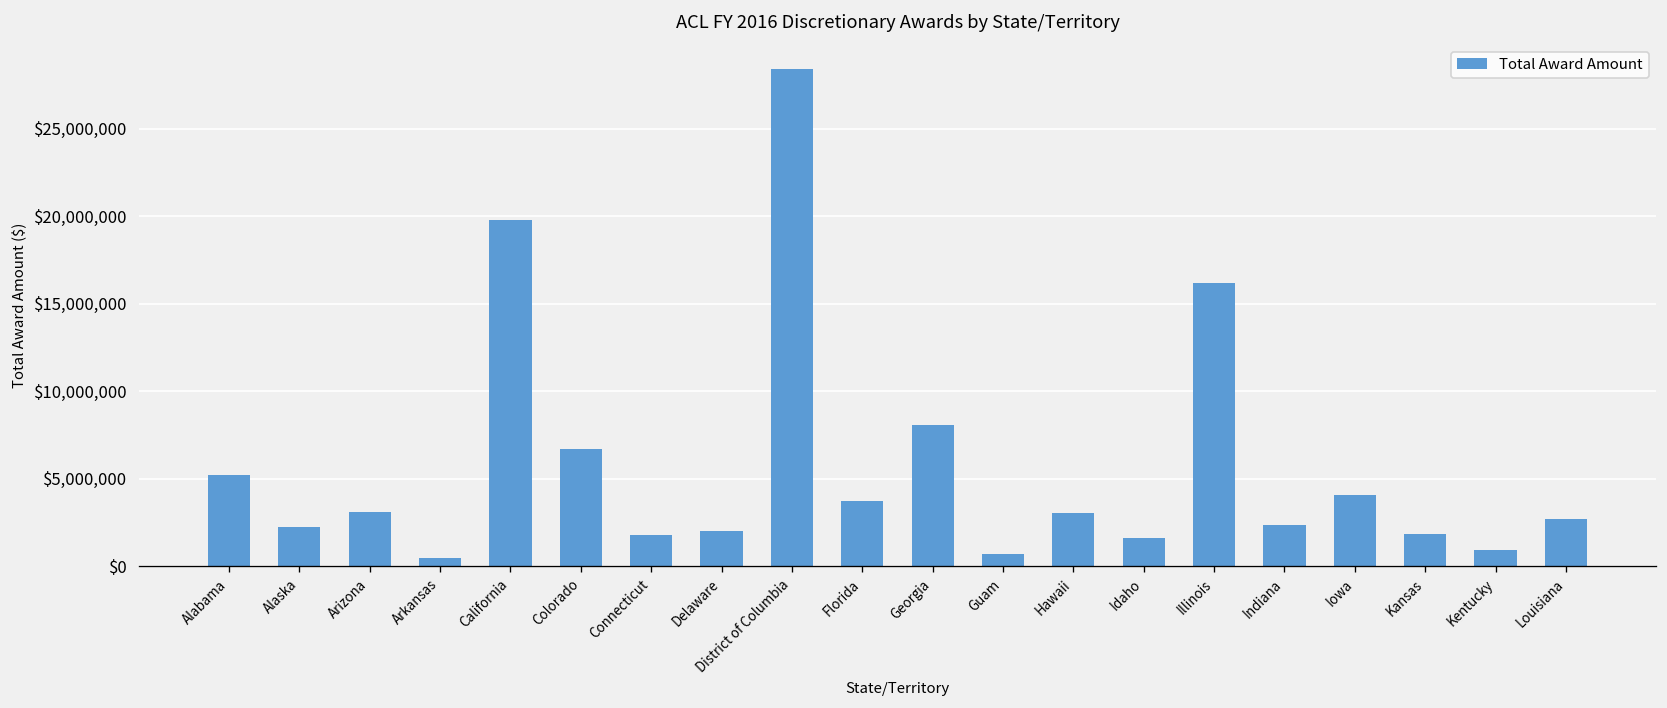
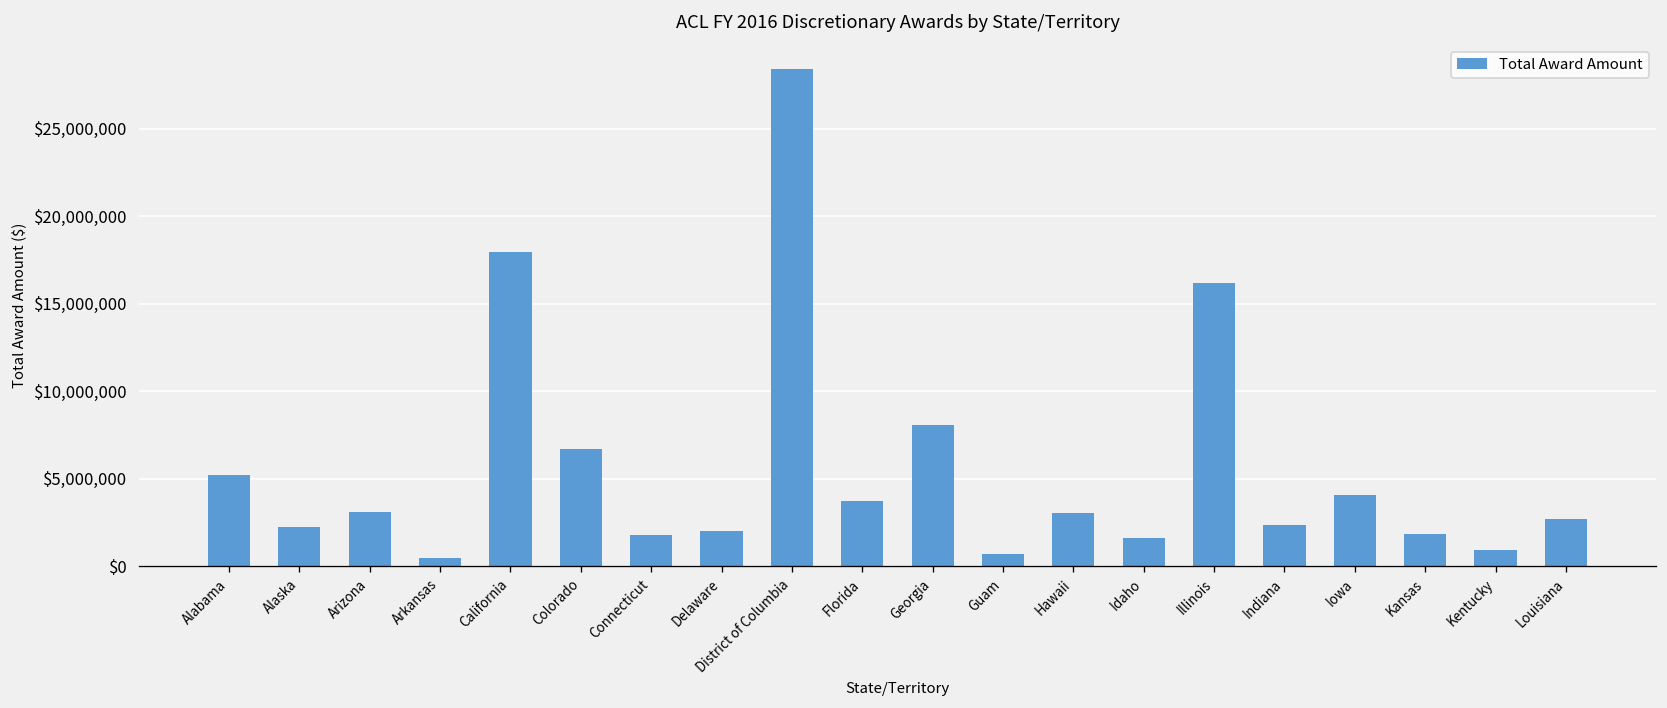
  {
    "Alabama": "$5,200,000",
    "Alaska": "$2,300,000",
    "Arizona": "$3,100,000",
    "Arkansas": "$400,000",
-   "California": "$19,800,000",
+   "California": "$18,000,000",
    "Colorado": "$6,700,000",
    "Connecticut": "$1,800,000",
    "Delaware": "$2,000,000",
    "District of Columbia": "$28,400,000",
    "Florida": "$3,700,000",
    "Georgia": "$8,000,000",
    "Guam": "$700,000",
    "Hawaii": "$3,000,000",
    "Idaho": "$1,600,000",
    "Illinois": "$16,200,000",
    "Indiana": "$2,300,000",
    "Iowa": "$4,100,000",
    "Kansas": "$1,800,000",
    "Kentucky": "$900,000",
    "Louisiana": "$2,700,000"
  }
